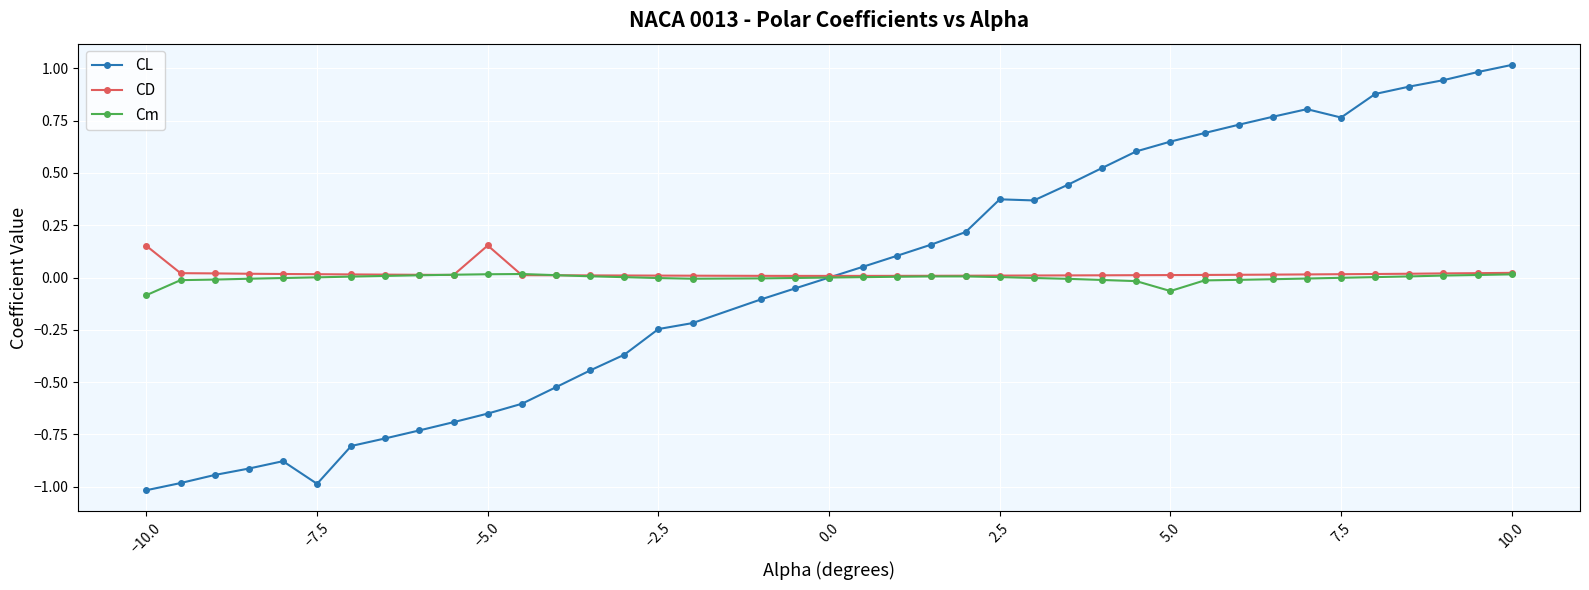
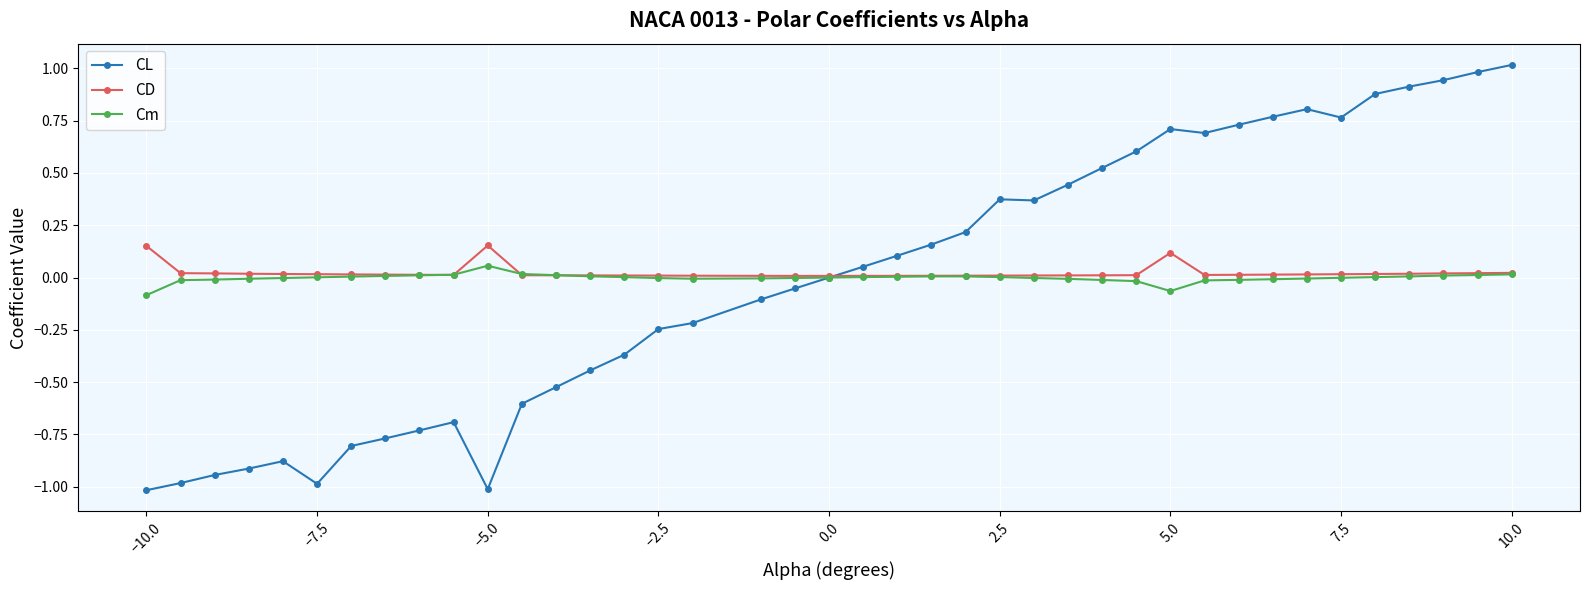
  {
    "CL": {
      "−10.0": -1.02,
      "−7.5": -0.99,
-     "−5.0": -0.65,
+     "−5.0": -1.01,
      "−2.5": -0.25,
      "2.5": 0.37,
-     "5.0": 0.65,
+     "5.0": 0.71,
      "7.5": 0.77,
      "10.0": 1.02
    },
    "CD": {
      "−10.0": 0.15,
      "−7.5": 0.02,
      "−5.0": 0.15,
-     "5.0": 0.01,
+     "5.0": 0.12,
      "7.5": 0.02
    },
    "Cm": {
      "−10.0": -0.08,
      "−7.5": 0.00,
-     "−5.0": 0.02,
+     "−5.0": 0.06,
      "5.0": -0.06,
      "7.5": 0.00
    }
  }
